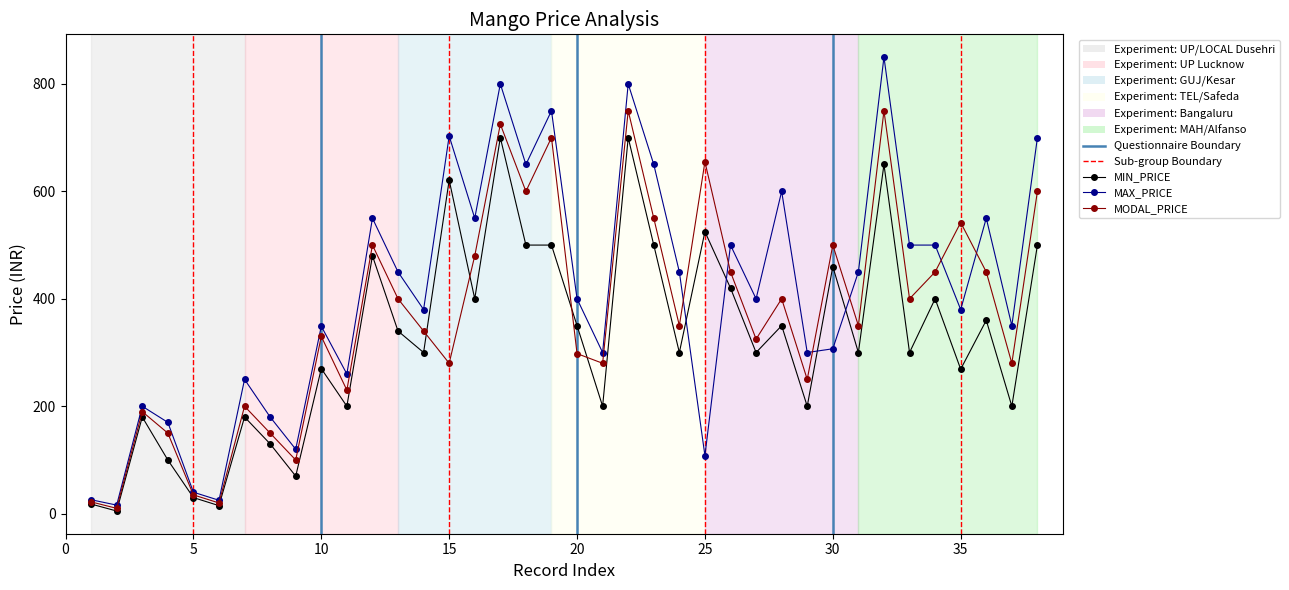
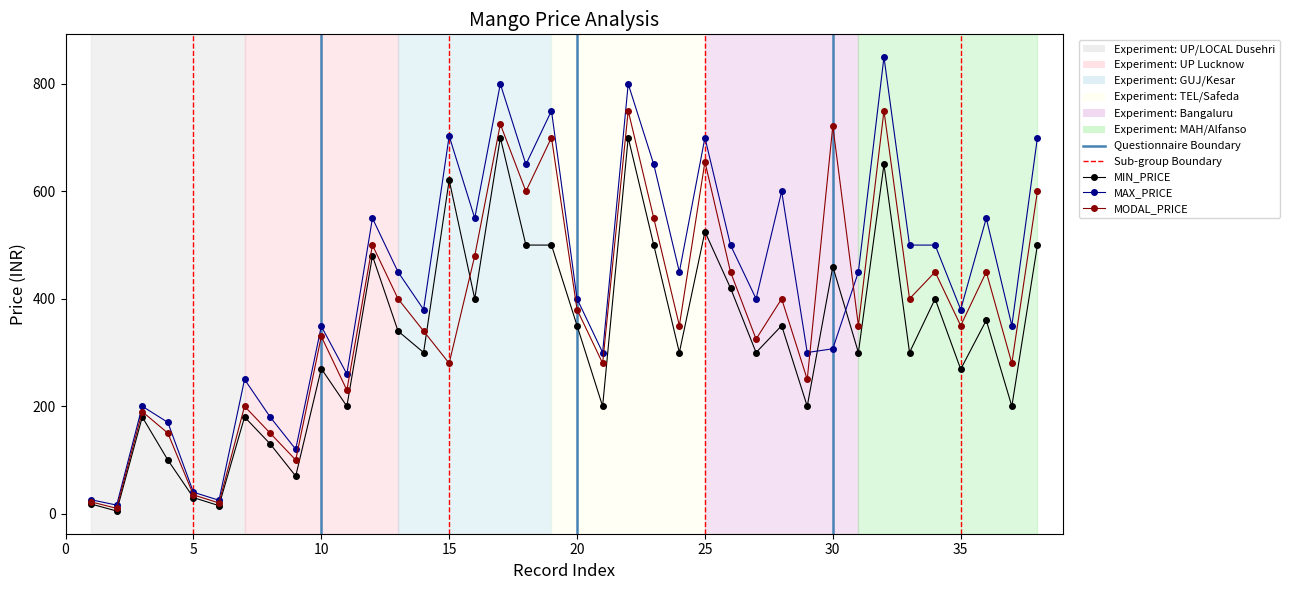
  {
    "MIN_PRICE": {
      "5": 30,
      "10": 270,
      "15": 620,
      "20": 350,
      "25": 530,
      "30": 460,
      "35": 270
    },
    "MAX_PRICE": {
      "5": 40,
      "10": 350,
      "15": 700,
      "20": 400,
-     "25": 110,
+     "25": 700,
      "30": 310,
      "35": 380
    },
    "MODAL_PRICE": {
      "5": 40,
      "10": 330,
      "15": 280,
-     "20": 300,
+     "20": 380,
      "25": 660,
-     "30": 500,
-     "35": 540
+     "30": 720,
+     "35": 350
    }
  }
